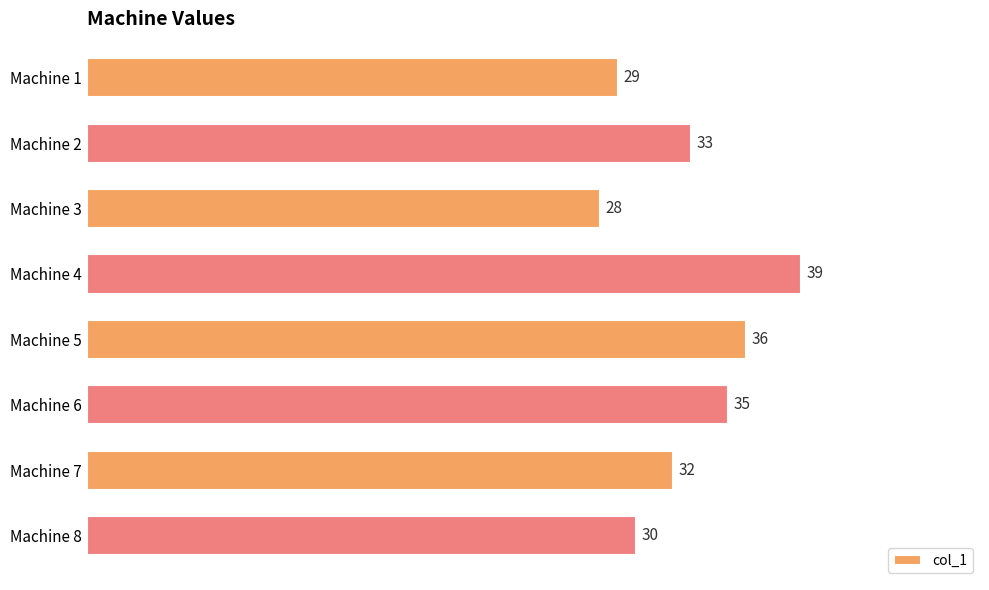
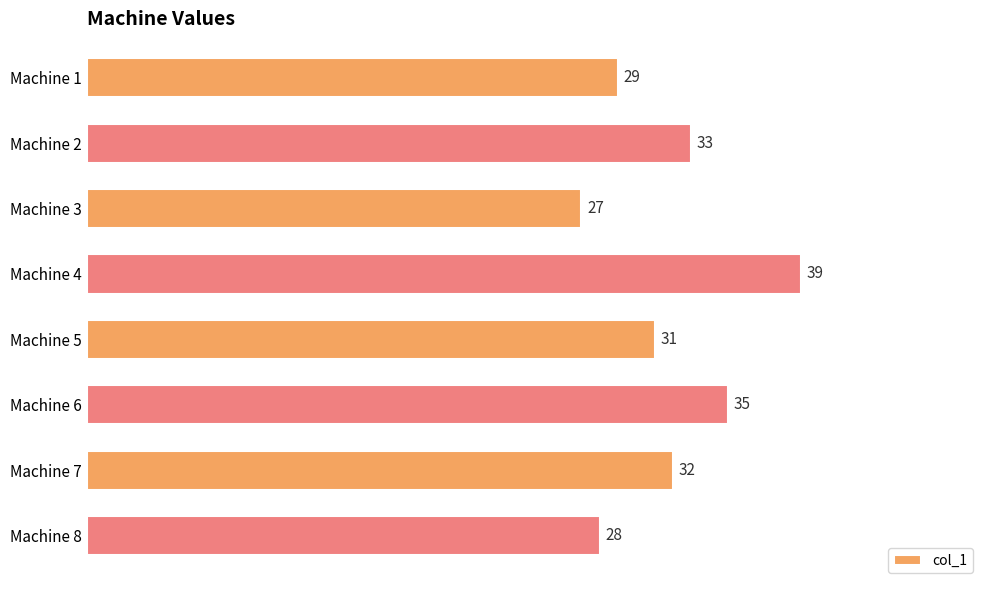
  {
    "Machine 1": 29,
    "Machine 2": 33,
-   "Machine 3": 28,
+   "Machine 3": 27,
    "Machine 4": 39,
-   "Machine 5": 36,
+   "Machine 5": 31,
    "Machine 6": 35,
    "Machine 7": 32,
-   "Machine 8": 30
+   "Machine 8": 28
  }
